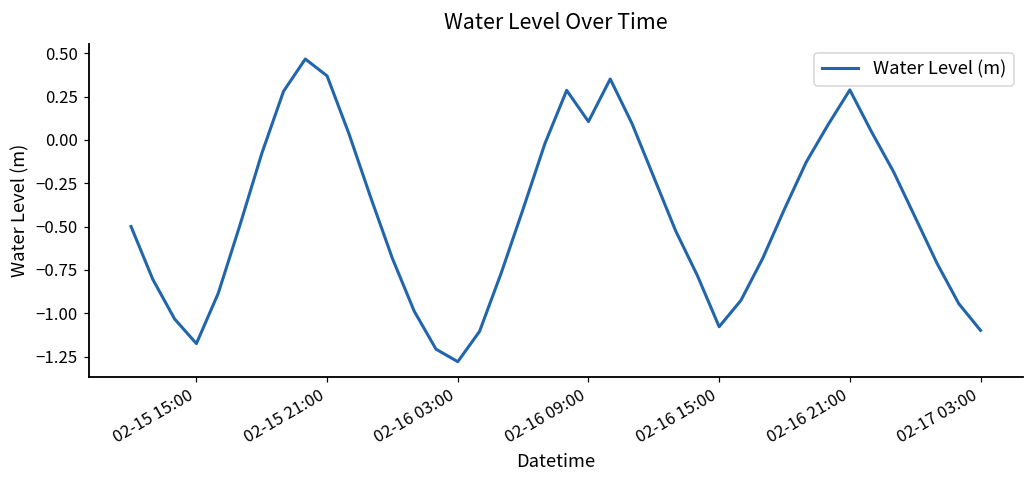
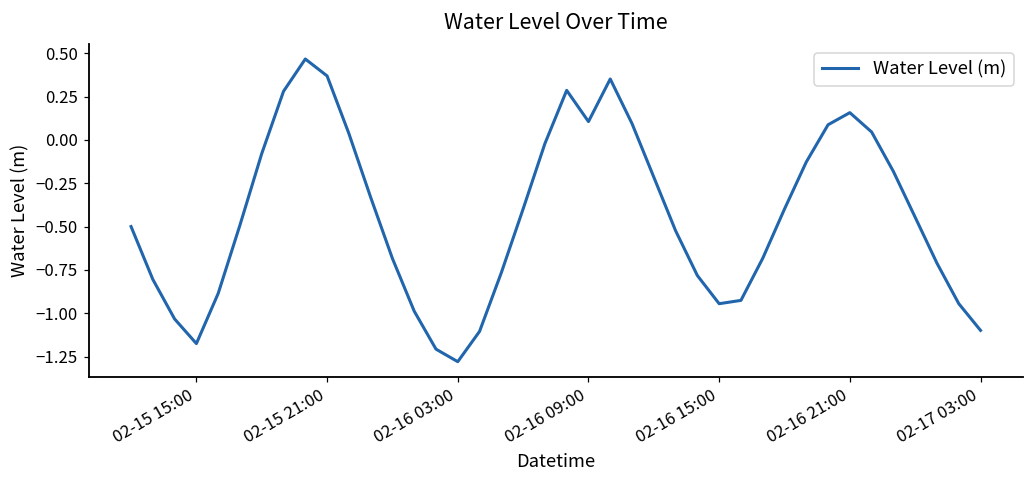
  {
    "02-15 15:00": -1.17,
    "02-15 21:00": 0.37,
    "02-16 03:00": -1.28,
    "02-16 09:00": 0.11,
-   "02-16 15:00": -1.08,
-   "02-16 21:00": 0.29,
+   "02-16 15:00": -0.94,
+   "02-16 21:00": 0.16,
    "02-17 03:00": -1.10
  }
